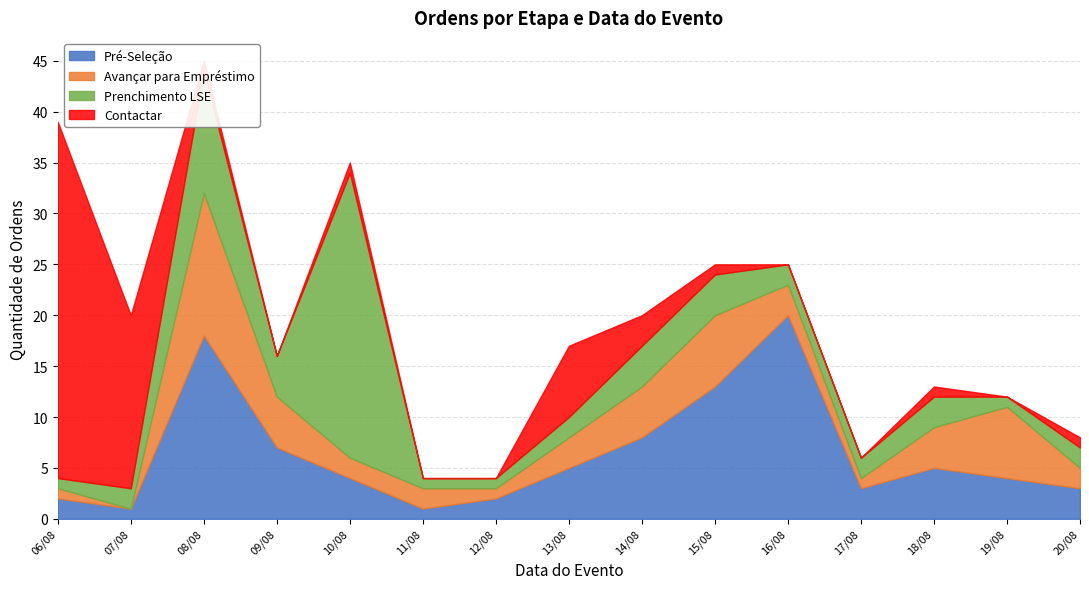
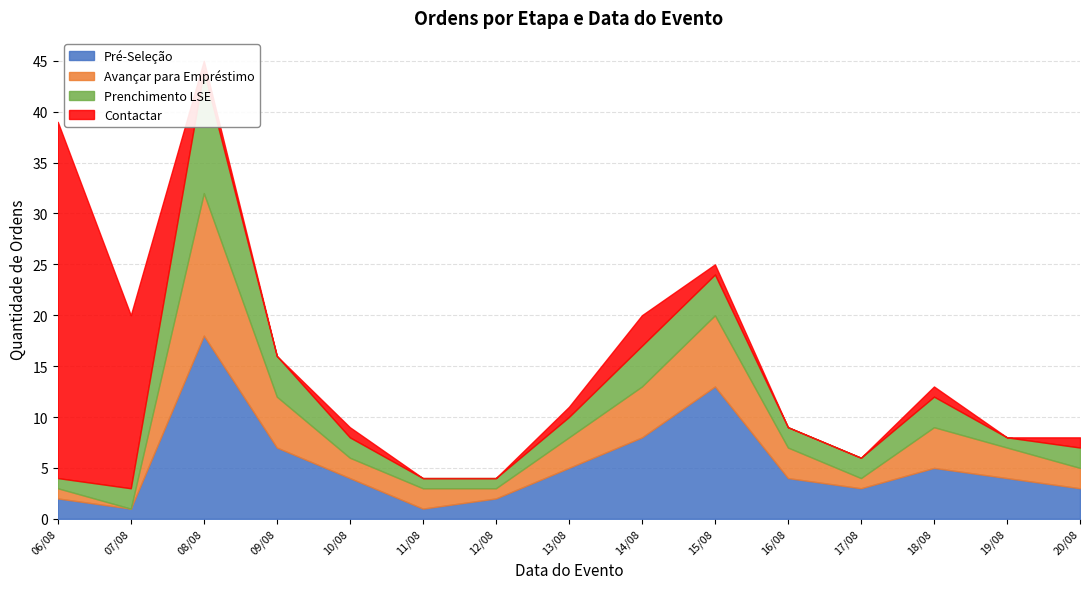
  {
    "Pré-Seleção": {
      "06/08": 2,
      "08/08": 18,
      "09/08": 7,
      "10/08": 4,
      "11/08": 1,
      "12/08": 2,
      "13/08": 5,
      "14/08": 8,
      "15/08": 13,
-     "16/08": 20,
+     "16/08": 4,
      "17/08": 3,
      "18/08": 5,
      "19/08": 4,
      "20/08": 3
    },
    "Avançar para Empréstimo": {
      "06/08": 1,
      "08/08": 14,
      "09/08": 5,
      "10/08": 2,
      "11/08": 2,
      "12/08": 1,
      "13/08": 3,
      "14/08": 5,
      "15/08": 7,
      "16/08": 3,
      "17/08": 1,
      "18/08": 4,
-     "19/08": 7,
+     "19/08": 3,
      "20/08": 2
    },
    "Prenchimento LSE": {
      "06/08": 1,
      "07/08": 2,
-     "10/08": 28,
+     "10/08": 2,
      "13/08": 2,
      "14/08": 4,
      "15/08": 4,
      "18/08": 3,
      "20/08": 2
    },
    "Contactar": {
      "06/08": 35,
      "07/08": 17,
      "10/08": 1,
-     "13/08": 7,
+     "13/08": 1,
      "14/08": 3,
      "15/08": 1,
      "18/08": 1,
      "20/08": 1
    }
  }
